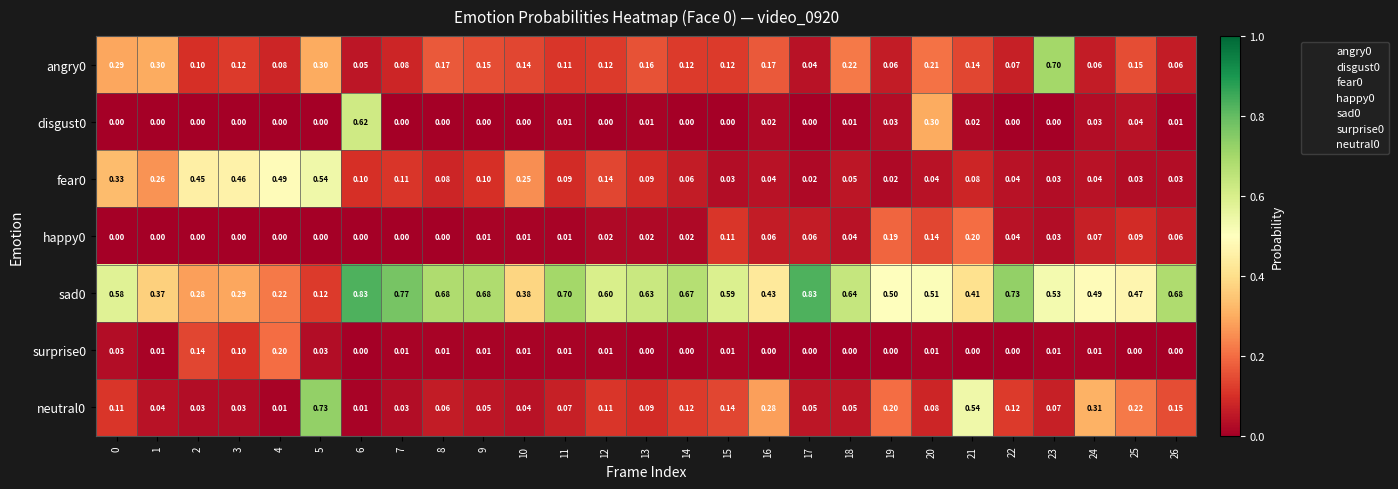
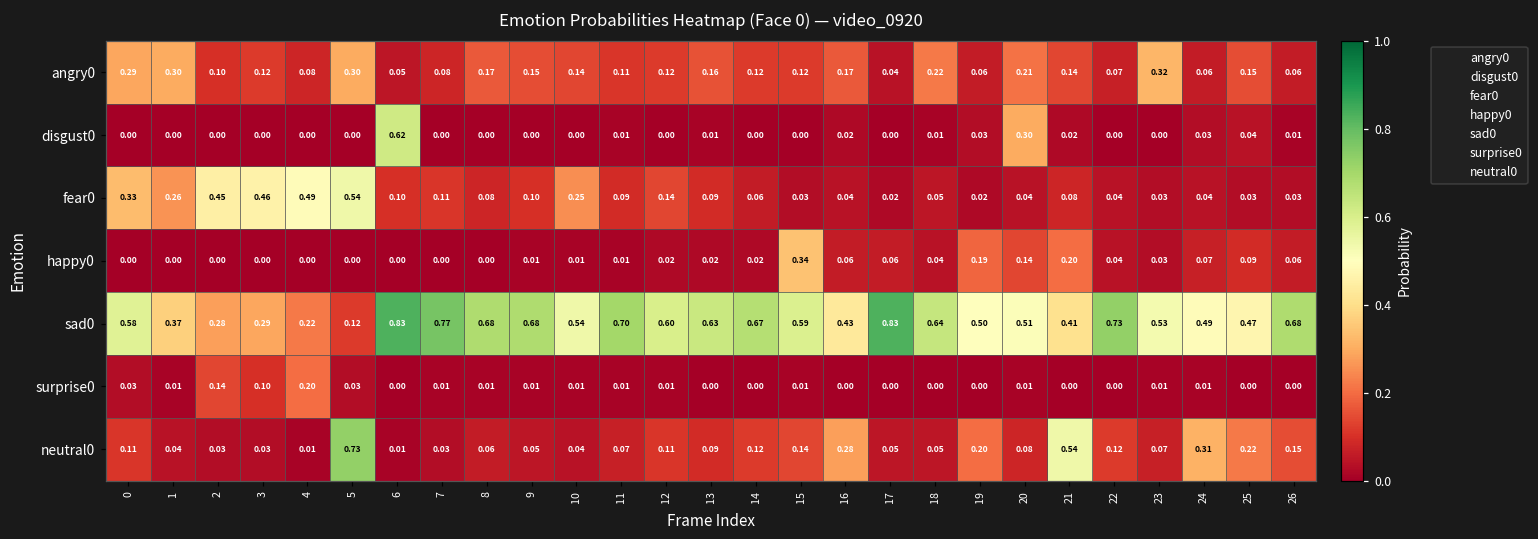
  {
    "angry0": {
      "0": 0.29,
      "1": 0.30,
      "2": 0.10,
      "3": 0.12,
      "4": 0.08,
      "5": 0.30,
      "6": 0.05,
      "7": 0.08,
      "8": 0.17,
      "9": 0.15,
      "10": 0.14,
      "11": 0.11,
      "12": 0.12,
      "13": 0.16,
      "14": 0.12,
      "15": 0.12,
      "16": 0.17,
      "17": 0.04,
      "18": 0.22,
      "19": 0.06,
      "20": 0.21,
      "21": 0.14,
      "22": 0.07,
-     "23": 0.70,
+     "23": 0.32,
      "24": 0.06,
      "25": 0.15,
      "26": 0.06
    },
    "disgust0": {
      "0": 0.00,
      "1": 0.00,
      "2": 0.00,
      "3": 0.00,
      "4": 0.00,
      "5": 0.00,
      "6": 0.62,
      "7": 0.00,
      "8": 0.00,
      "9": 0.00,
      "10": 0.00,
      "11": 0.01,
      "12": 0.00,
      "13": 0.01,
      "14": 0.00,
      "15": 0.00,
      "16": 0.02,
      "17": 0.00,
      "18": 0.01,
      "19": 0.03,
      "20": 0.30,
      "21": 0.02,
      "22": 0.00,
      "23": 0.00,
      "24": 0.03,
      "25": 0.04,
      "26": 0.01
    },
    "fear0": {
      "0": 0.33,
      "1": 0.26,
      "2": 0.45,
      "3": 0.46,
      "4": 0.49,
      "5": 0.54,
      "6": 0.10,
      "7": 0.11,
      "8": 0.08,
      "9": 0.10,
      "10": 0.25,
      "11": 0.09,
      "12": 0.14,
      "13": 0.09,
      "14": 0.06,
      "15": 0.03,
      "16": 0.04,
      "17": 0.02,
      "18": 0.05,
      "19": 0.02,
      "20": 0.04,
      "21": 0.08,
      "22": 0.04,
      "23": 0.03,
      "24": 0.04,
      "25": 0.03,
      "26": 0.03
    },
    "happy0": {
      "0": 0.00,
      "1": 0.00,
      "2": 0.00,
      "3": 0.00,
      "4": 0.00,
      "5": 0.00,
      "6": 0.00,
      "7": 0.00,
      "8": 0.00,
      "9": 0.01,
      "10": 0.01,
      "11": 0.01,
      "12": 0.02,
      "13": 0.02,
      "14": 0.02,
-     "15": 0.11,
+     "15": 0.34,
      "16": 0.06,
      "17": 0.06,
      "18": 0.04,
      "19": 0.19,
      "20": 0.14,
      "21": 0.20,
      "22": 0.04,
      "23": 0.03,
      "24": 0.07,
      "25": 0.09,
      "26": 0.06
    },
    "sad0": {
      "0": 0.58,
      "1": 0.37,
      "2": 0.28,
      "3": 0.29,
      "4": 0.22,
      "5": 0.12,
      "6": 0.83,
      "7": 0.77,
      "8": 0.68,
      "9": 0.68,
-     "10": 0.38,
+     "10": 0.54,
      "11": 0.70,
      "12": 0.60,
      "13": 0.63,
      "14": 0.67,
      "15": 0.59,
      "16": 0.43,
      "17": 0.83,
      "18": 0.64,
      "19": 0.50,
      "20": 0.51,
      "21": 0.41,
      "22": 0.73,
      "23": 0.53,
      "24": 0.49,
      "25": 0.47,
      "26": 0.68
    },
    "surprise0": {
      "0": 0.03,
      "1": 0.01,
      "2": 0.14,
      "3": 0.10,
      "4": 0.20,
      "5": 0.03,
      "6": 0.00,
      "7": 0.01,
      "8": 0.01,
      "9": 0.01,
      "10": 0.01,
      "11": 0.01,
      "12": 0.01,
      "13": 0.00,
      "14": 0.00,
      "15": 0.01,
      "16": 0.00,
      "17": 0.00,
      "18": 0.00,
      "19": 0.00,
      "20": 0.01,
      "21": 0.00,
      "22": 0.00,
      "23": 0.01,
      "24": 0.01,
      "25": 0.00,
      "26": 0.00
    },
    "neutral0": {
      "0": 0.11,
      "1": 0.04,
      "2": 0.03,
      "3": 0.03,
      "4": 0.01,
      "5": 0.73,
      "6": 0.01,
      "7": 0.03,
      "8": 0.06,
      "9": 0.05,
      "10": 0.04,
      "11": 0.07,
      "12": 0.11,
      "13": 0.09,
      "14": 0.12,
      "15": 0.14,
      "16": 0.28,
      "17": 0.05,
      "18": 0.05,
      "19": 0.20,
      "20": 0.08,
      "21": 0.54,
      "22": 0.12,
      "23": 0.07,
      "24": 0.31,
      "25": 0.22,
      "26": 0.15
    }
  }
